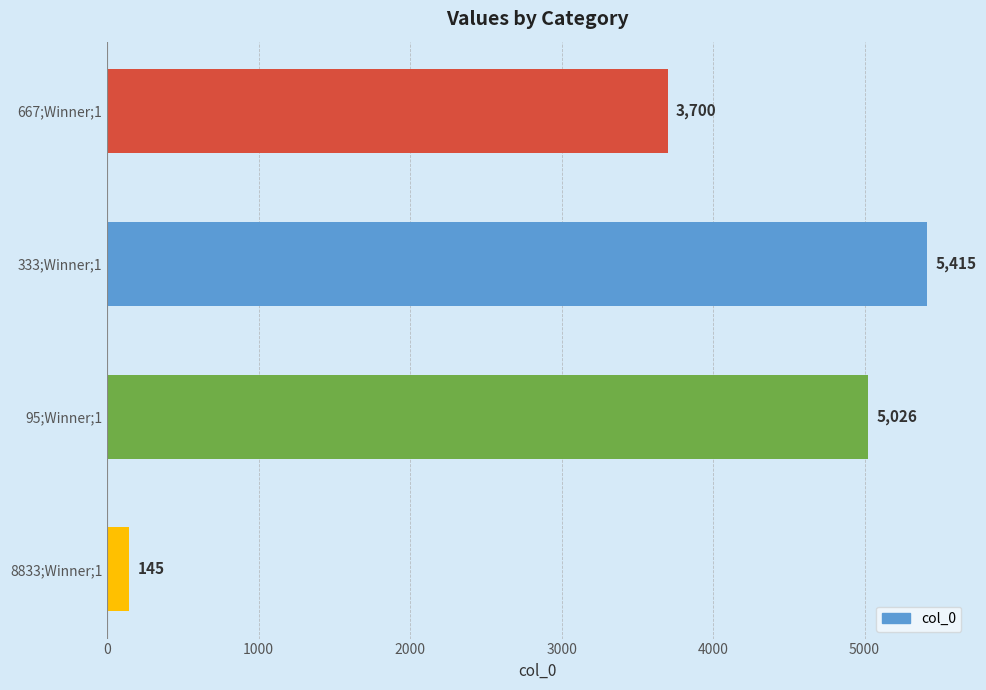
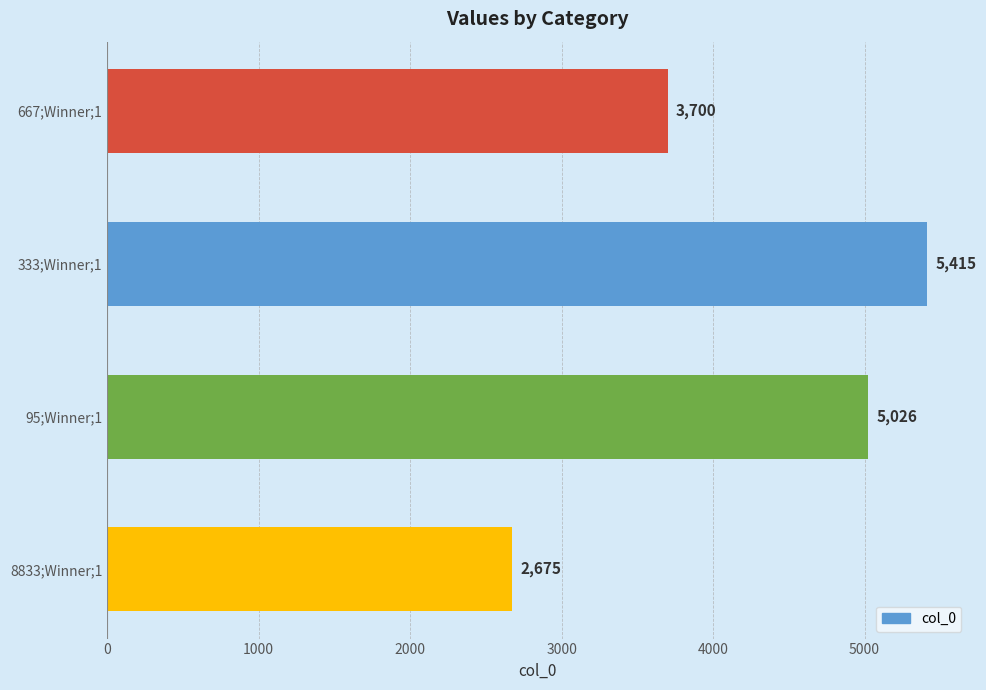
  {
    "667;Winner;1": "3,700",
    "333;Winner;1": "5,415",
    "95;Winner;1": "5,026",
-   "8833;Winner;1": "145"
+   "8833;Winner;1": "2,675"
  }
